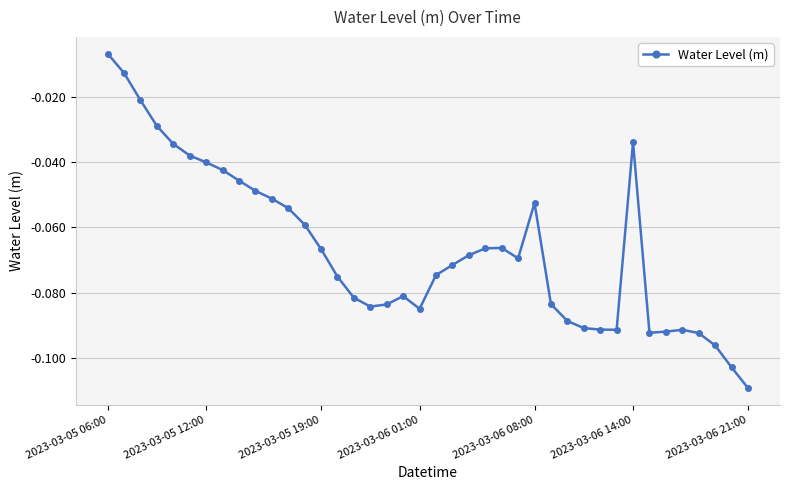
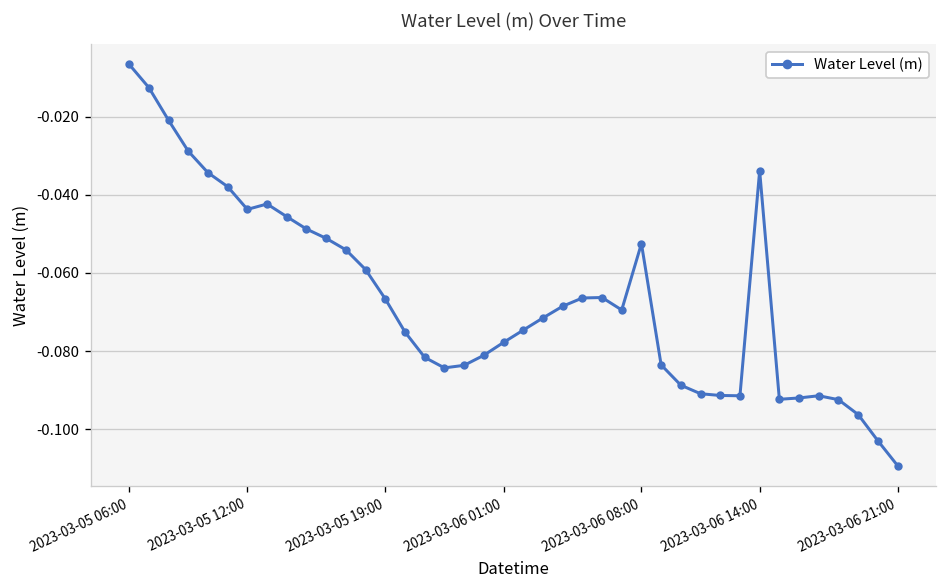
  {
    "2023-03-05 06:00": -0.007,
-   "2023-03-05 12:00": -0.040,
+   "2023-03-05 12:00": -0.044,
    "2023-03-05 19:00": -0.067,
-   "2023-03-06 01:00": -0.085,
+   "2023-03-06 01:00": -0.078,
    "2023-03-06 08:00": -0.053,
    "2023-03-06 14:00": -0.034,
    "2023-03-06 21:00": -0.109
  }
